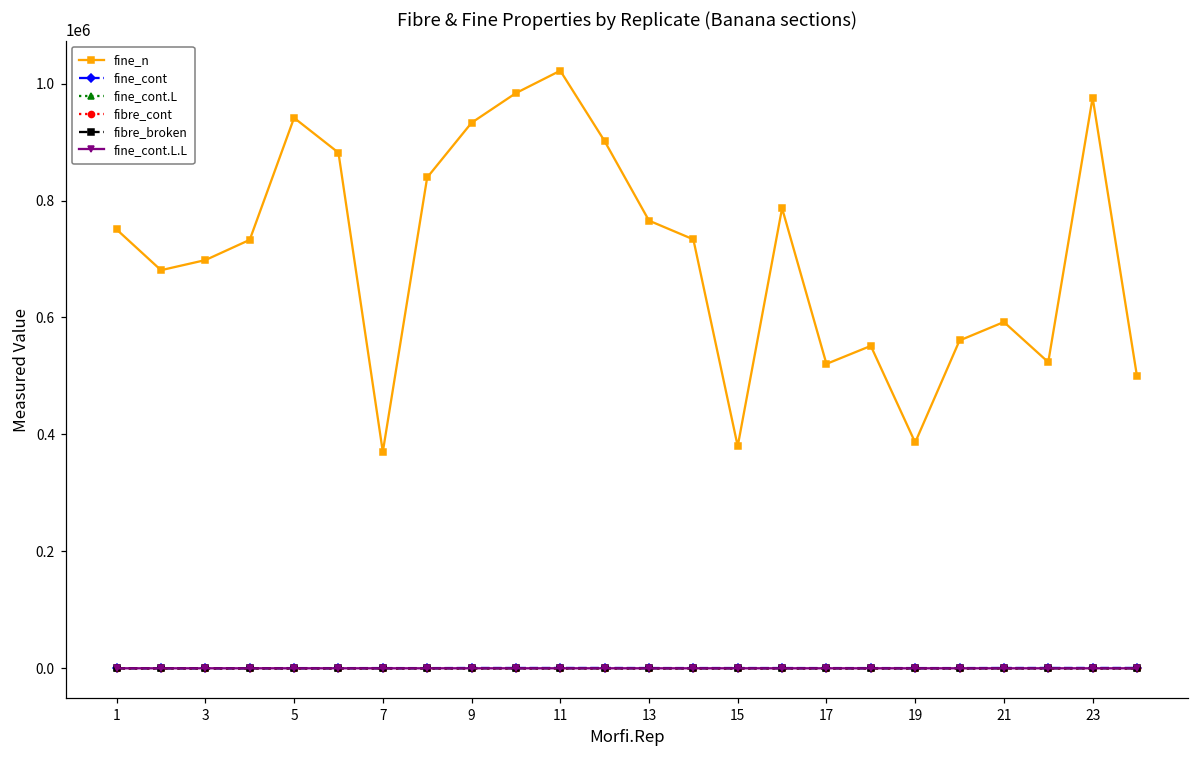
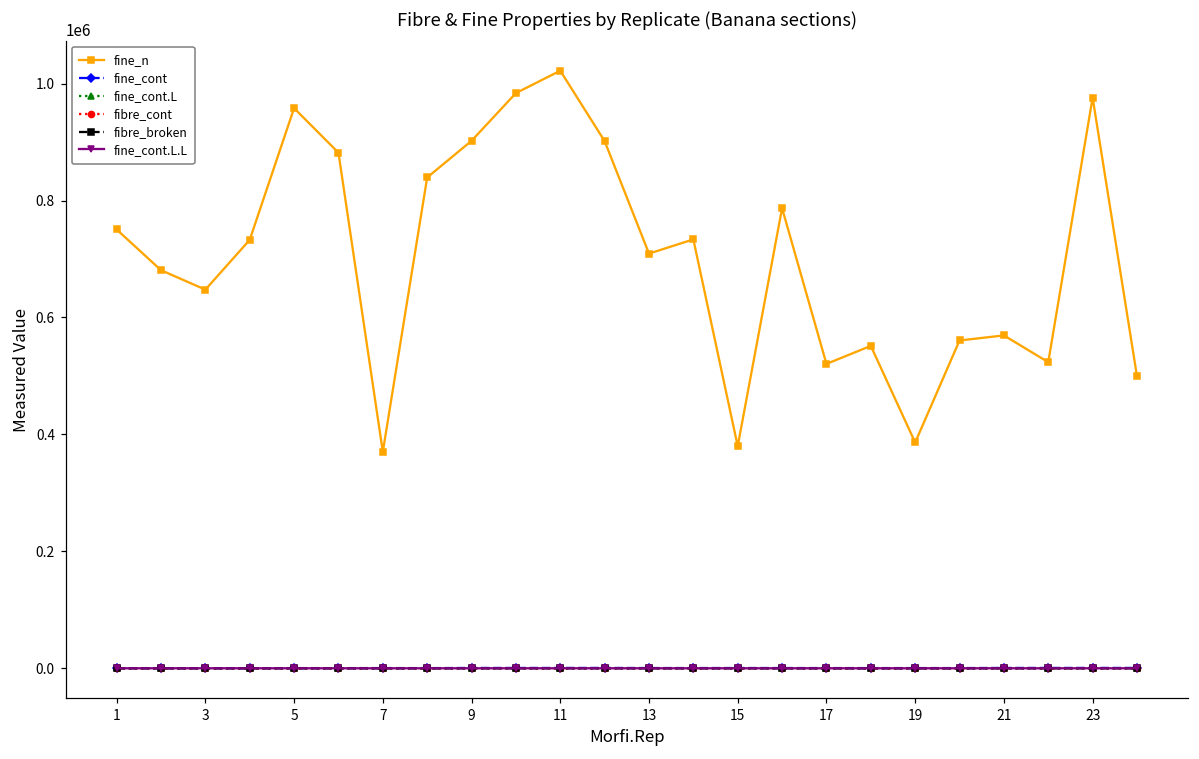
  {
    "fine_n": {
      "1": 750000,
-     "3": 700000,
-     "5": 940000,
+     "3": 650000,
+     "5": 960000,
      "7": 370000,
-     "9": 930000,
+     "9": 900000,
      "11": 1020000,
-     "13": 770000,
+     "13": 710000,
      "15": 380000,
      "17": 520000,
      "19": 390000,
-     "21": 590000,
+     "21": 570000,
      "23": 980000
    }
  }
